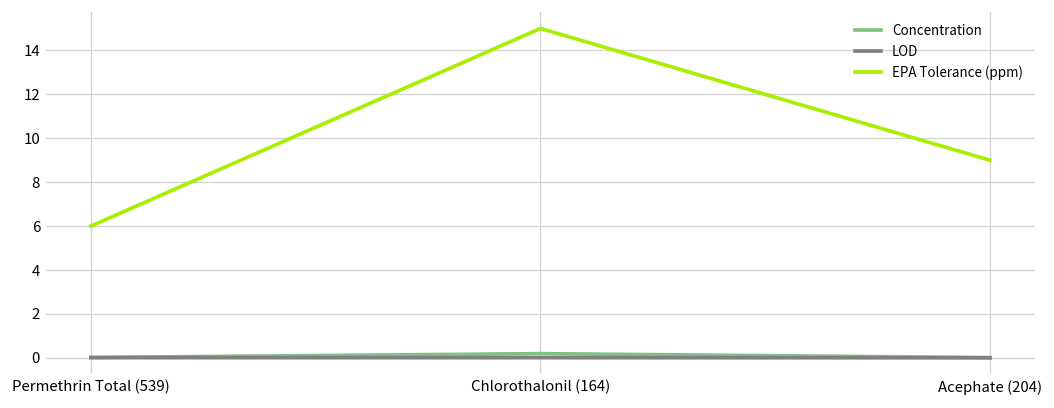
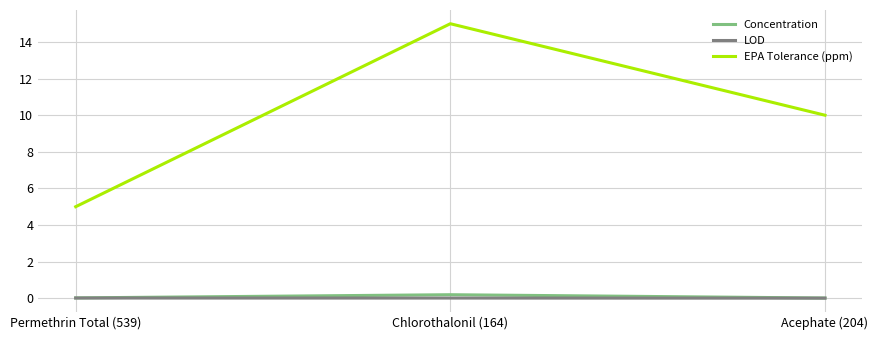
  {
    "Concentration": {
      "Chlorothalonil (164)": 0.2
    },
    "LOD": {
      "Chlorothalonil (164)": 0
    },
    "EPA Tolerance (ppm)": {
-     "Permethrin Total (539)": 6,
+     "Permethrin Total (539)": 5,
      "Chlorothalonil (164)": 15,
-     "Acephate (204)": 9
+     "Acephate (204)": 10
    }
  }
